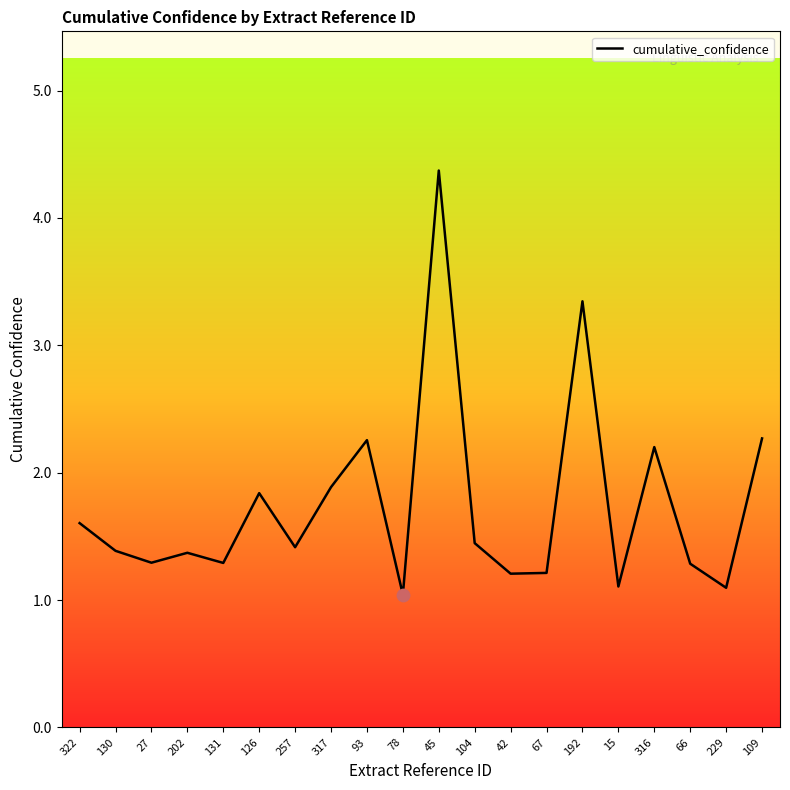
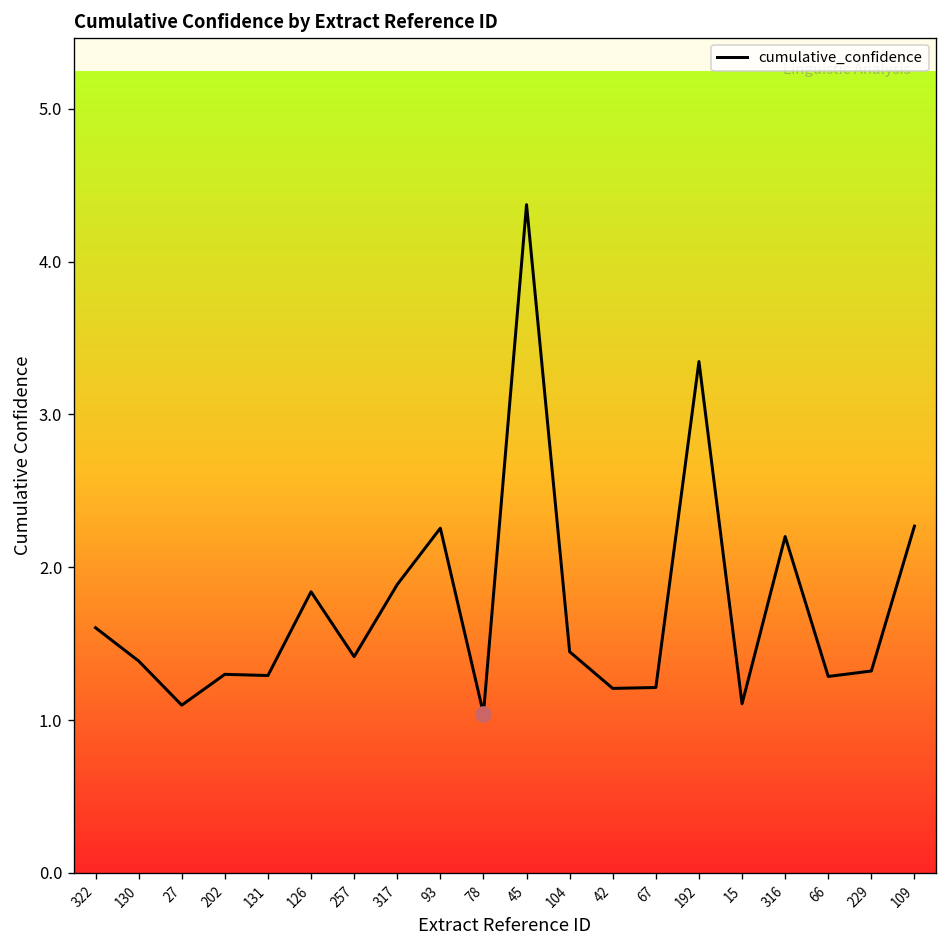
  {
    "cumulative_confidence": {
      "322": 1.60,
      "130": 1.39,
-     "27": 1.29,
-     "202": 1.37,
+     "27": 1.10,
+     "202": 1.30,
      "131": 1.29,
      "126": 1.84,
      "257": 1.41,
      "317": 1.89,
      "93": 2.26,
      "45": 4.37,
      "104": 1.45,
      "42": 1.21,
      "67": 1.21,
      "192": 3.35,
      "15": 1.11,
      "316": 2.20,
      "66": 1.29,
-     "229": 1.10,
+     "229": 1.32,
      "109": 2.27
    }
  }
